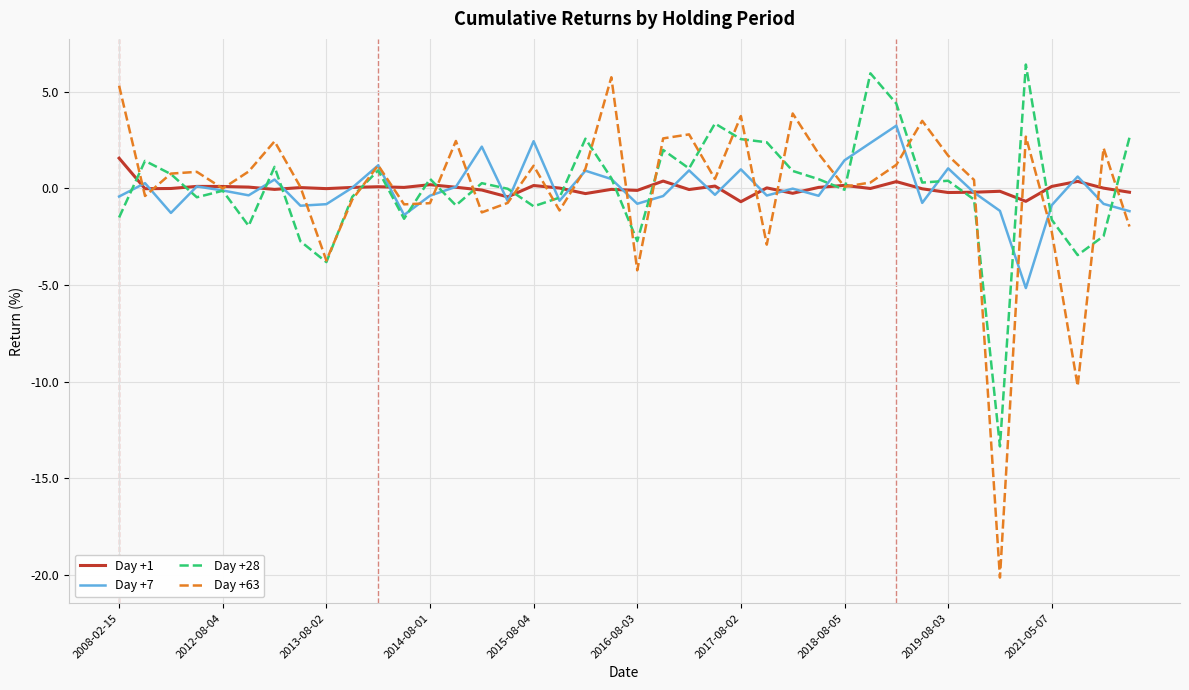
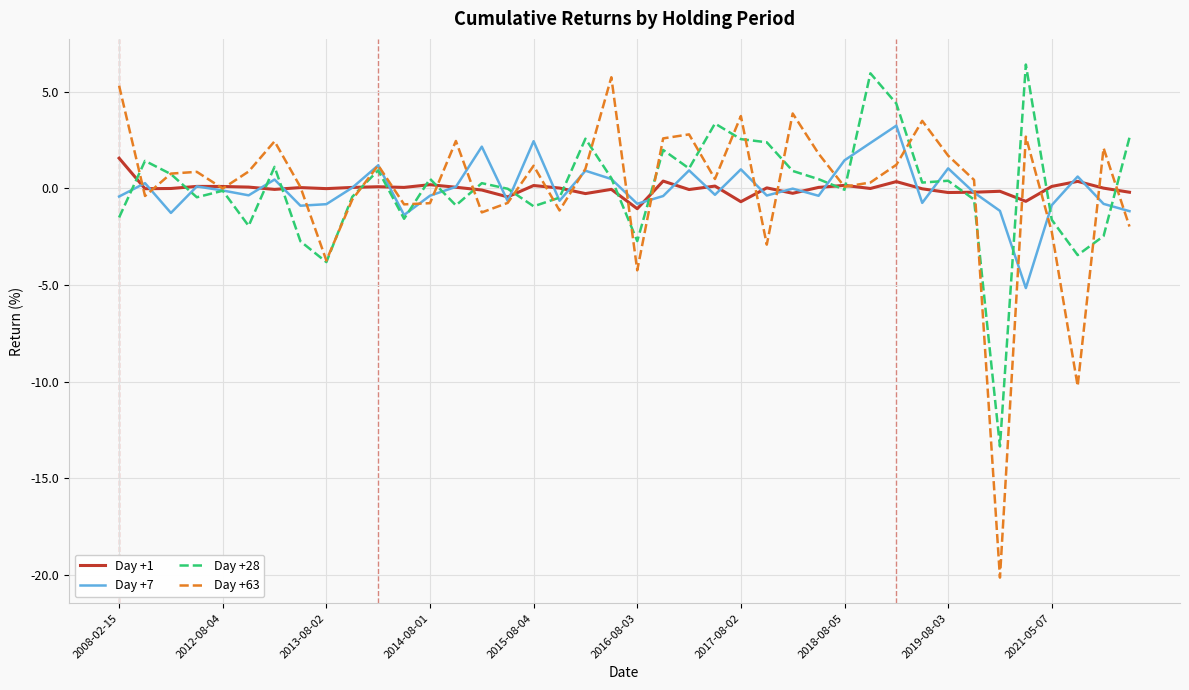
  {
    "Day +1": {
      "2008-02-15": 1.6,
      "2013-08-02": 0.0,
      "2014-08-01": 0.2,
      "2015-08-04": 0.2,
-     "2016-08-03": -0.1,
+     "2016-08-03": -1.0,
      "2017-08-02": -0.7,
      "2019-08-03": -0.2,
      "2021-05-07": 0.1
    },
    "Day +7": {
      "2008-02-15": -0.4,
      "2013-08-02": -0.8,
      "2014-08-01": -0.4,
      "2015-08-04": 2.4,
      "2016-08-03": -0.8,
      "2017-08-02": 1.0,
      "2018-08-05": 1.5,
      "2019-08-03": 1.0,
      "2021-05-07": -0.9
    },
    "Day +28": {
      "2008-02-15": -1.5,
      "2014-08-01": 0.5,
      "2015-08-04": -0.9,
      "2016-08-03": -2.7,
      "2017-08-02": 2.6,
      "2018-08-05": -0.1,
      "2019-08-03": 0.4,
      "2021-05-07": -1.6
    },
    "Day +63": {
      "2008-02-15": 5.3,
      "2014-08-01": -0.8,
      "2015-08-04": 1.2,
      "2016-08-03": -4.2,
      "2017-08-02": 3.7,
      "2019-08-03": 1.7,
      "2021-05-07": -2.2
    }
  }
